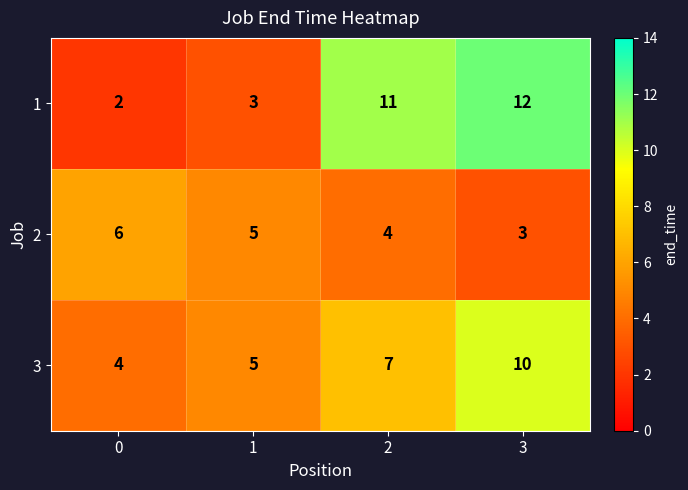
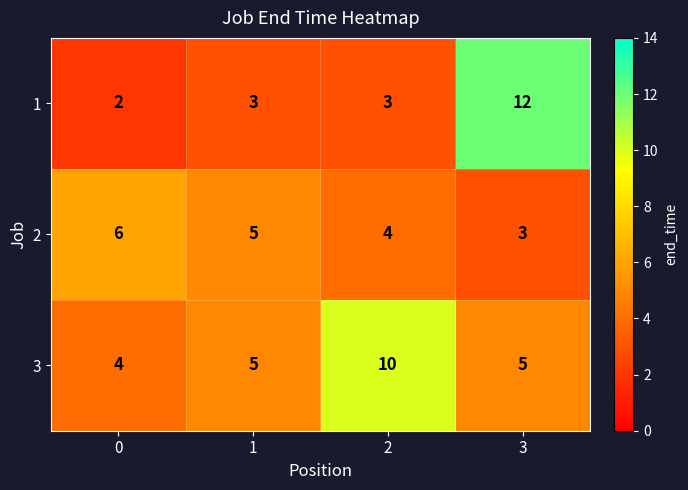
  {
    "1": {
      "0": 2,
      "1": 3,
-     "2": 11,
+     "2": 3,
      "3": 12
    },
    "2": {
      "0": 6,
      "1": 5,
      "2": 4,
      "3": 3
    },
    "3": {
      "0": 4,
      "1": 5,
-     "2": 7,
-     "3": 10
+     "2": 10,
+     "3": 5
    }
  }
